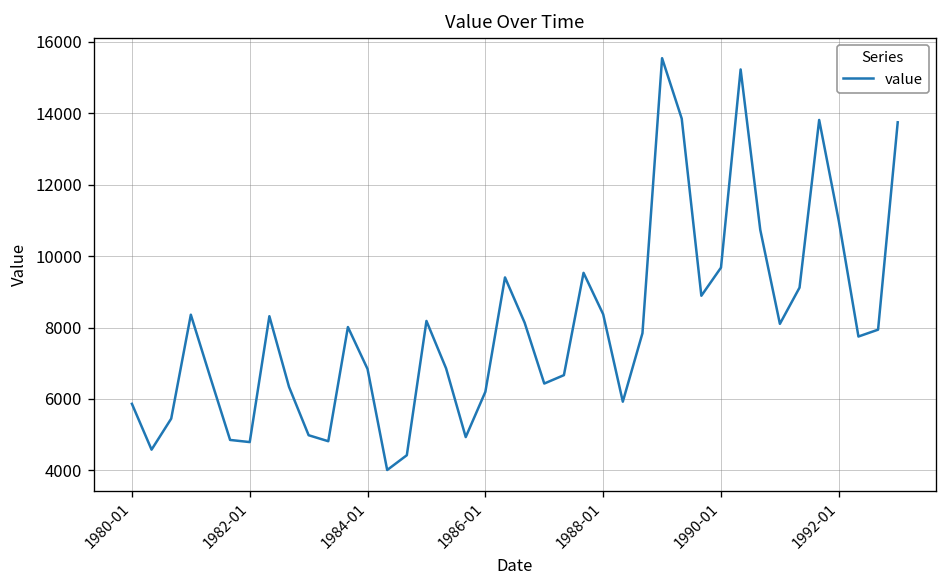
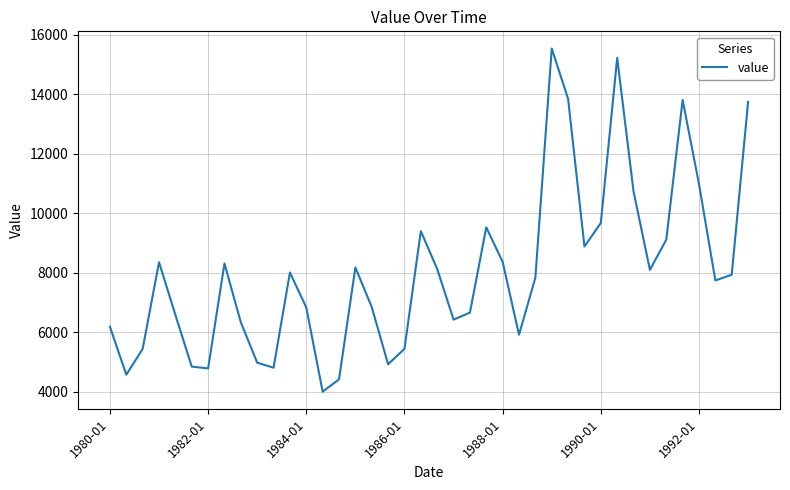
  {
-   "1980-01": 5900,
+   "1980-01": 6200,
    "1982-01": 4800,
    "1984-01": 6800,
-   "1986-01": 6200,
+   "1986-01": 5400,
    "1988-01": 8400,
    "1990-01": 9700,
    "1992-01": 11000
  }
